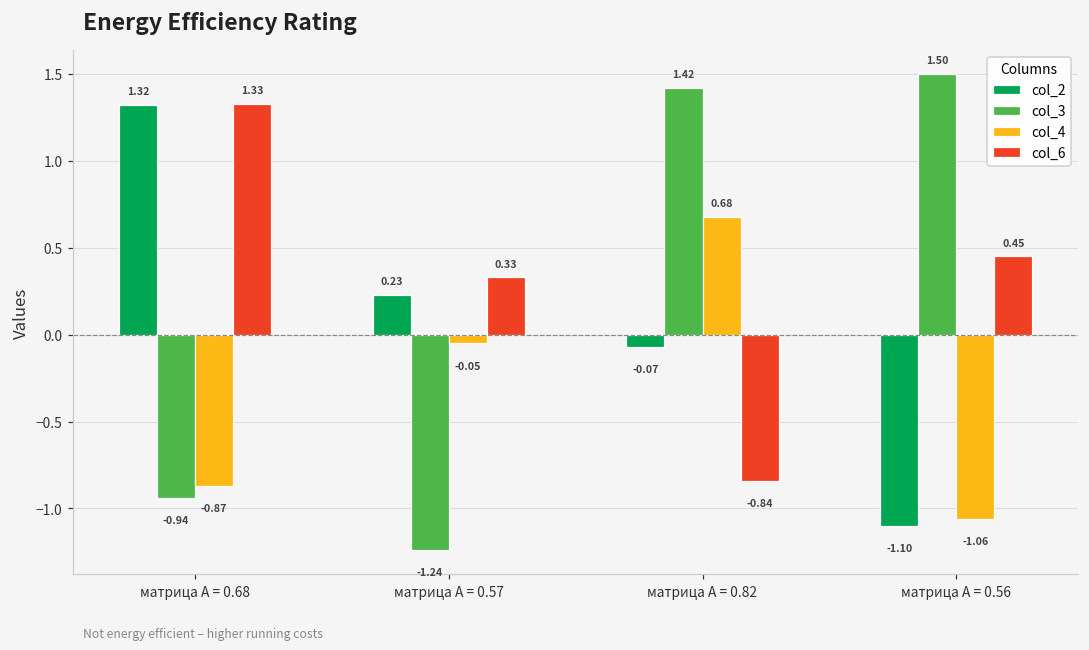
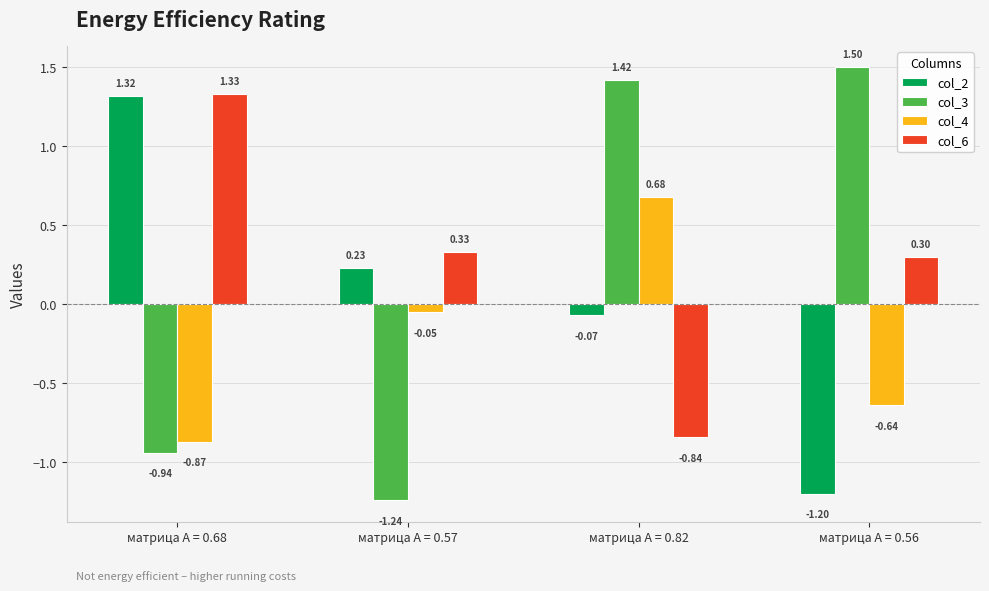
  {
    "col_2": {
      "матрица А = 0.68": 1.32,
      "матрица А = 0.57": 0.23,
      "матрица А = 0.82": -0.07,
-     "матрица А = 0.56": -1.10
+     "матрица А = 0.56": -1.20
    },
    "col_3": {
      "матрица А = 0.68": -0.94,
      "матрица А = 0.57": -1.24,
      "матрица А = 0.82": 1.42,
      "матрица А = 0.56": 1.50
    },
    "col_4": {
      "матрица А = 0.68": -0.87,
      "матрица А = 0.57": -0.05,
      "матрица А = 0.82": 0.68,
-     "матрица А = 0.56": -1.06
+     "матрица А = 0.56": -0.64
    },
    "col_6": {
      "матрица А = 0.68": 1.33,
      "матрица А = 0.57": 0.33,
      "матрица А = 0.82": -0.84,
-     "матрица А = 0.56": 0.45
+     "матрица А = 0.56": 0.30
    }
  }
